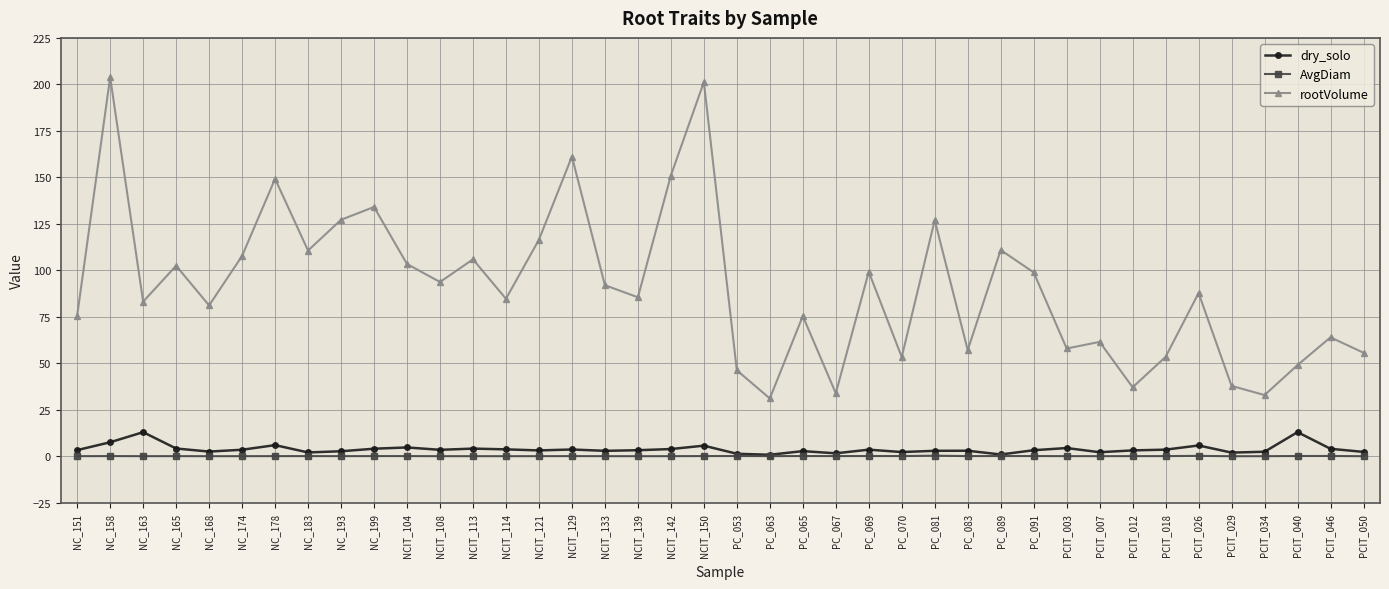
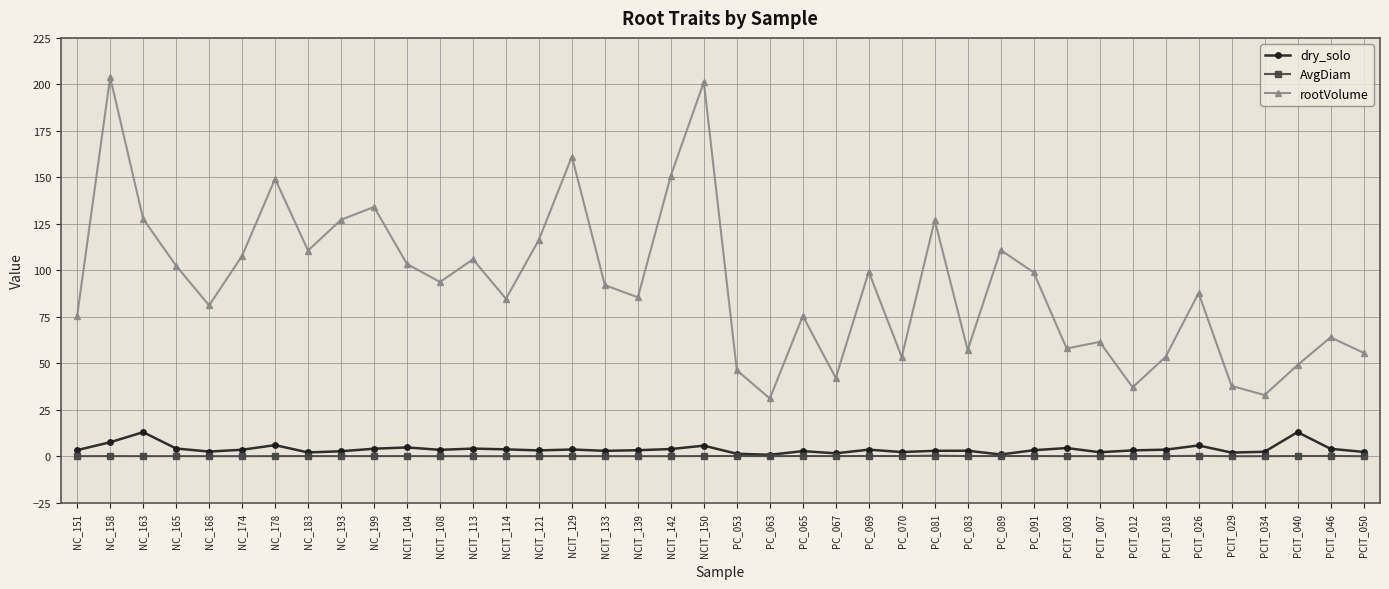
  {
    "dry_solo": {
      "NC_151": 3,
      "NC_158": 8,
      "NC_163": 13,
      "NC_165": 4,
      "NC_168": 3,
      "NC_174": 4,
      "NC_178": 6,
      "NC_183": 2,
      "NC_193": 3,
      "NC_199": 4,
      "NCIT_104": 5,
      "NCIT_108": 4,
      "NCIT_113": 4,
      "NCIT_114": 4,
      "NCIT_121": 3,
      "NCIT_129": 4,
      "NCIT_133": 3,
      "NCIT_139": 3,
      "NCIT_142": 4,
      "NCIT_150": 6,
      "PC_065": 3,
      "PC_067": 2,
      "PC_069": 4,
      "PC_070": 2,
      "PC_081": 3,
      "PC_083": 3,
      "PC_091": 3,
      "PCIT_003": 5,
      "PCIT_007": 2,
      "PCIT_012": 3,
      "PCIT_018": 4,
      "PCIT_026": 6,
      "PCIT_029": 2,
      "PCIT_034": 3,
      "PCIT_040": 13,
      "PCIT_046": 4,
      "PCIT_050": 2
    },
    "AvgDiam": {
      "NC_151": 0,
      "NC_158": 0,
      "NC_163": 0,
      "NC_165": 0,
      "NC_168": 0,
      "NC_174": 0,
      "NC_178": 0,
      "NC_183": 0,
      "NC_193": 0,
      "NC_199": 0,
      "NCIT_104": 0,
      "NCIT_108": 0,
      "NCIT_113": 0,
      "NCIT_114": 0,
      "NCIT_121": 0,
      "NCIT_129": 0,
      "NCIT_133": 0,
      "NCIT_139": 0,
      "NCIT_142": 0,
      "NCIT_150": 0,
      "PC_065": 0,
      "PC_067": 0,
      "PC_069": 0,
      "PC_070": 0,
      "PC_081": 0,
      "PC_083": 0,
      "PC_091": 0,
      "PCIT_003": 0,
      "PCIT_007": 0,
      "PCIT_012": 0,
      "PCIT_018": 0,
      "PCIT_026": 0,
      "PCIT_029": 0,
      "PCIT_034": 0,
      "PCIT_040": 0,
      "PCIT_046": 0,
      "PCIT_050": 0
    },
    "rootVolume": {
      "NC_151": 76,
      "NC_158": 204,
-     "NC_163": 83,
+     "NC_163": 128,
      "NC_165": 103,
      "NC_168": 81,
      "NC_174": 108,
      "NC_178": 149,
      "NC_183": 111,
      "NC_193": 127,
      "NC_199": 134,
      "NCIT_104": 103,
      "NCIT_108": 94,
      "NCIT_113": 106,
      "NCIT_114": 85,
      "NCIT_121": 116,
      "NCIT_129": 161,
      "NCIT_133": 92,
      "NCIT_139": 86,
      "NCIT_142": 151,
      "NCIT_150": 201,
      "PC_053": 46,
      "PC_063": 31,
      "PC_065": 75,
-     "PC_067": 34,
+     "PC_067": 42,
      "PC_069": 99,
      "PC_070": 53,
      "PC_081": 127,
      "PC_083": 57,
      "PC_089": 111,
      "PC_091": 99,
      "PCIT_003": 58,
      "PCIT_007": 62,
      "PCIT_012": 37,
      "PCIT_018": 54,
      "PCIT_026": 88,
      "PCIT_029": 38,
      "PCIT_034": 33,
      "PCIT_040": 49,
      "PCIT_046": 64,
      "PCIT_050": 56
    }
  }
